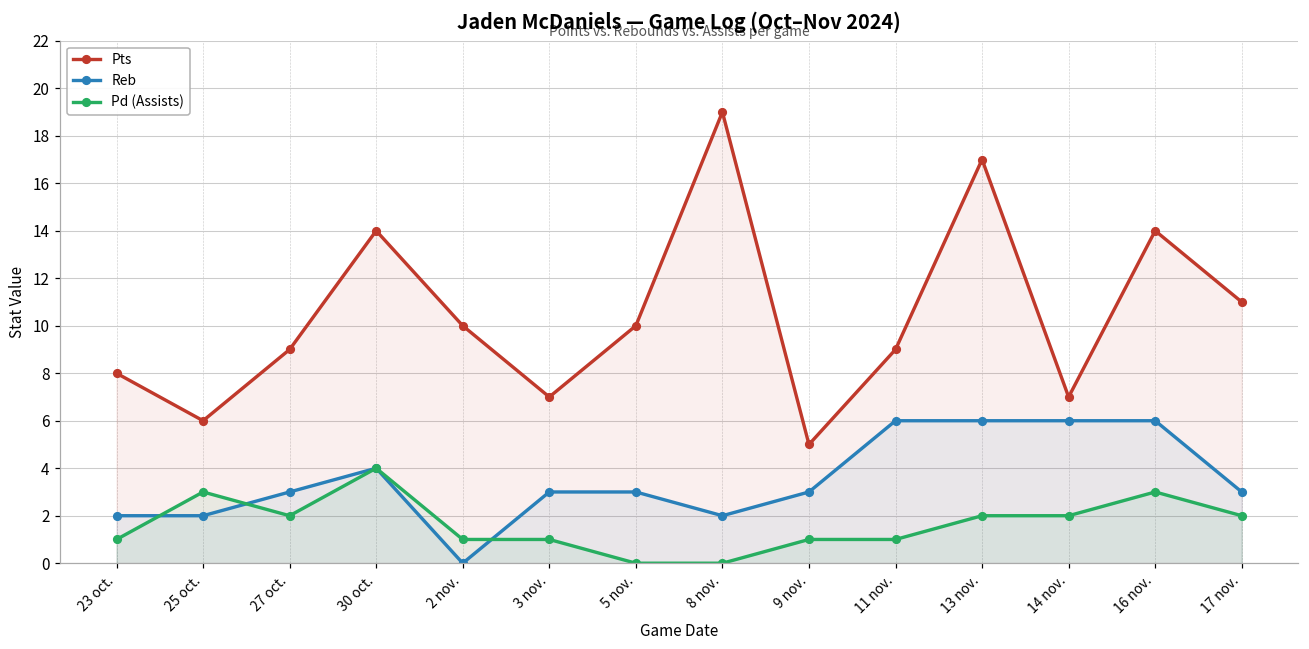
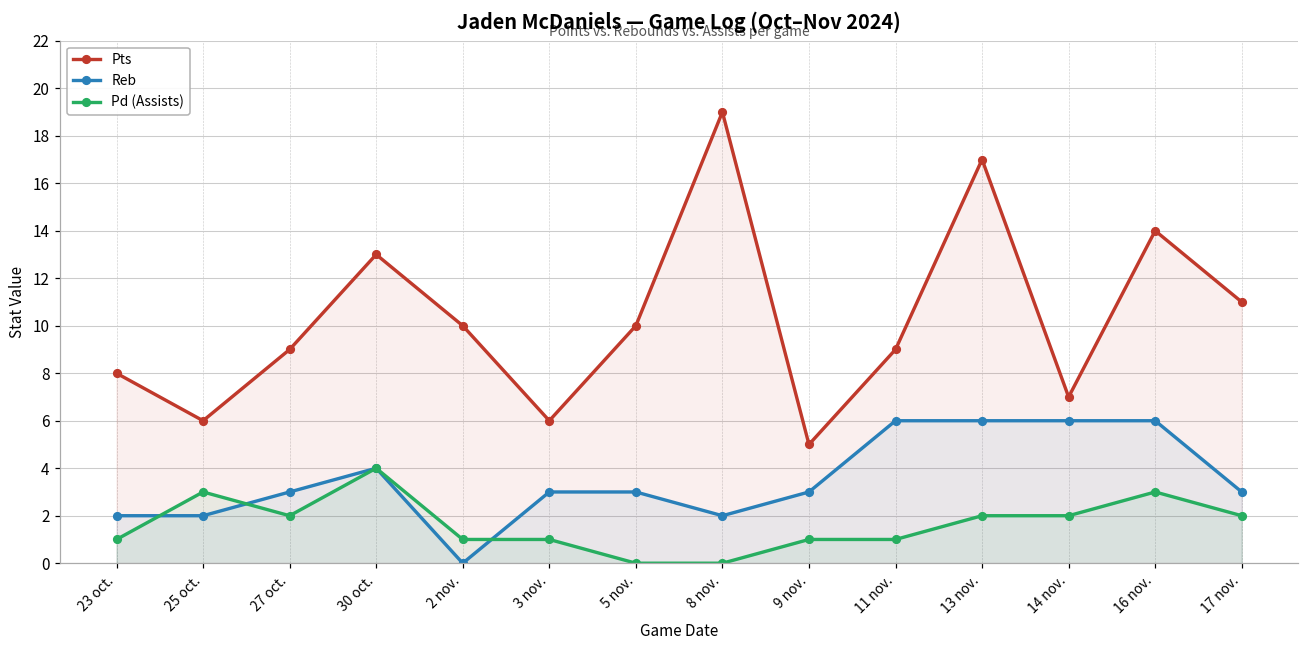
  {
    "Pts": {
      "23 oct.": 8,
      "25 oct.": 6,
      "27 oct.": 9,
-     "30 oct.": 14,
+     "30 oct.": 13,
      "2 nov.": 10,
-     "3 nov.": 7,
+     "3 nov.": 6,
      "5 nov.": 10,
      "8 nov.": 19,
      "9 nov.": 5,
      "11 nov.": 9,
      "13 nov.": 17,
      "14 nov.": 7,
      "16 nov.": 14,
      "17 nov.": 11
    },
    "Reb": {
      "23 oct.": 2,
      "25 oct.": 2,
      "27 oct.": 3,
      "2 nov.": 0,
      "3 nov.": 3,
      "5 nov.": 3,
      "8 nov.": 2,
      "9 nov.": 3,
      "11 nov.": 6,
      "13 nov.": 6,
      "14 nov.": 6,
      "16 nov.": 6,
      "17 nov.": 3
    },
    "Pd (Assists)": {
      "23 oct.": 1,
      "25 oct.": 3,
      "27 oct.": 2,
      "2 nov.": 1,
      "3 nov.": 1,
      "5 nov.": 0,
      "8 nov.": 0,
      "9 nov.": 1,
      "11 nov.": 1,
      "13 nov.": 2,
      "14 nov.": 2,
      "16 nov.": 3,
      "17 nov.": 2
    }
  }
